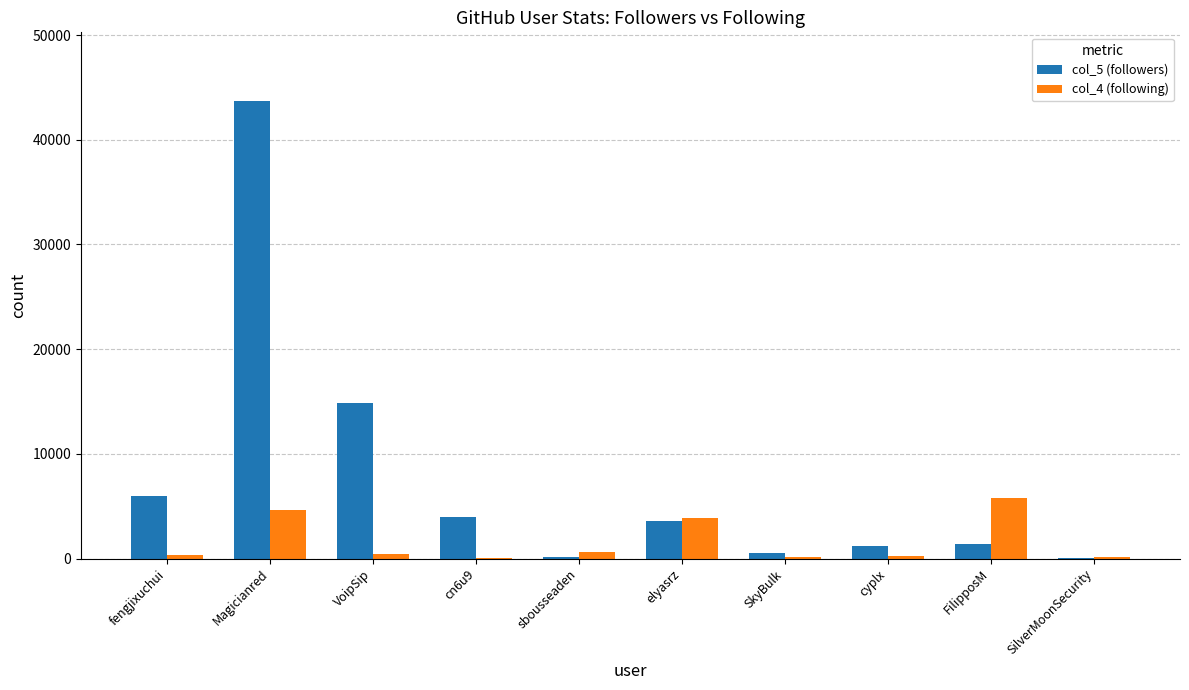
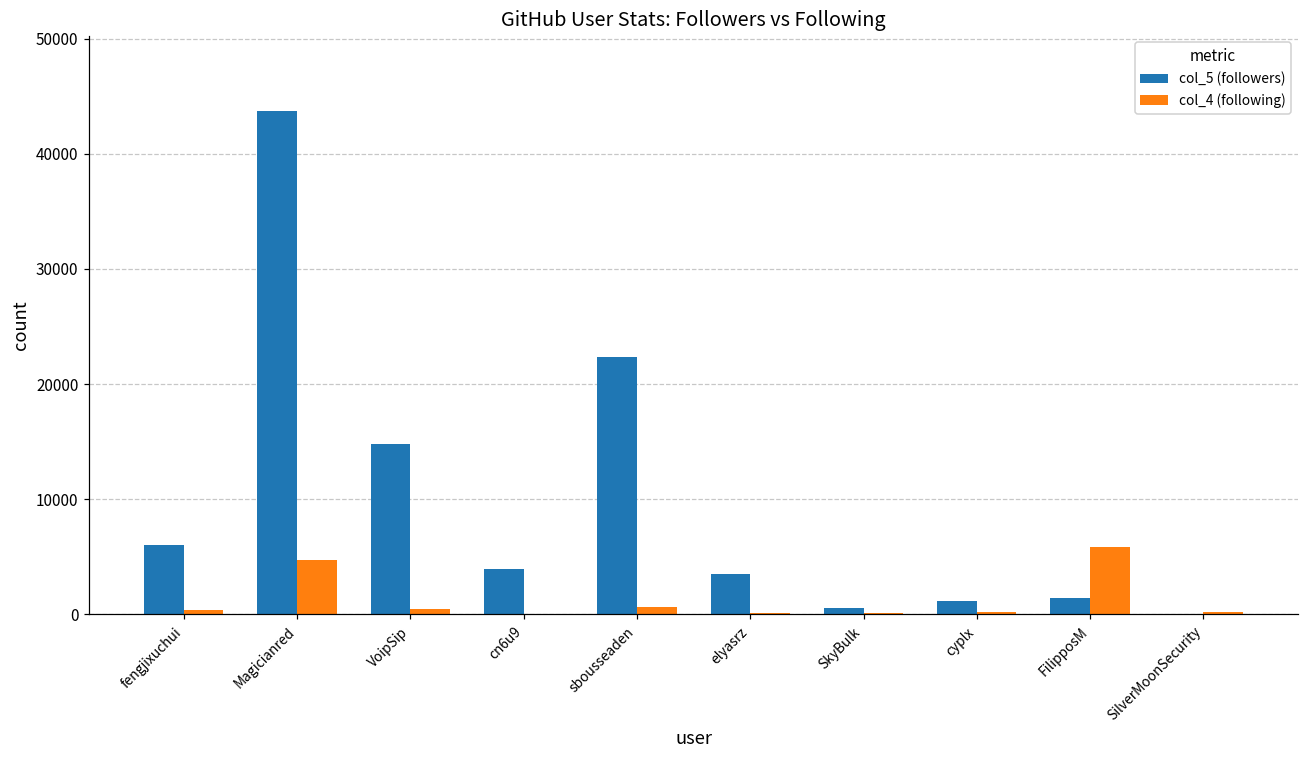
  {
    "col_5 (followers)": {
      "fengjixuchui": 6000,
      "Magicianred": 43700,
      "VoipSip": 14800,
      "cn6u9": 3900,
-     "sbousseaden": 100,
+     "sbousseaden": 22300,
      "elyasrz": 3500,
      "SkyBulk": 600,
      "cyplx": 1200,
      "FilipposM": 1400
    },
    "col_4 (following)": {
      "fengjixuchui": 400,
      "Magicianred": 4700,
      "VoipSip": 500,
      "sbousseaden": 600,
-     "elyasrz": 3900,
+     "elyasrz": 100,
      "FilipposM": 5800
    }
  }
